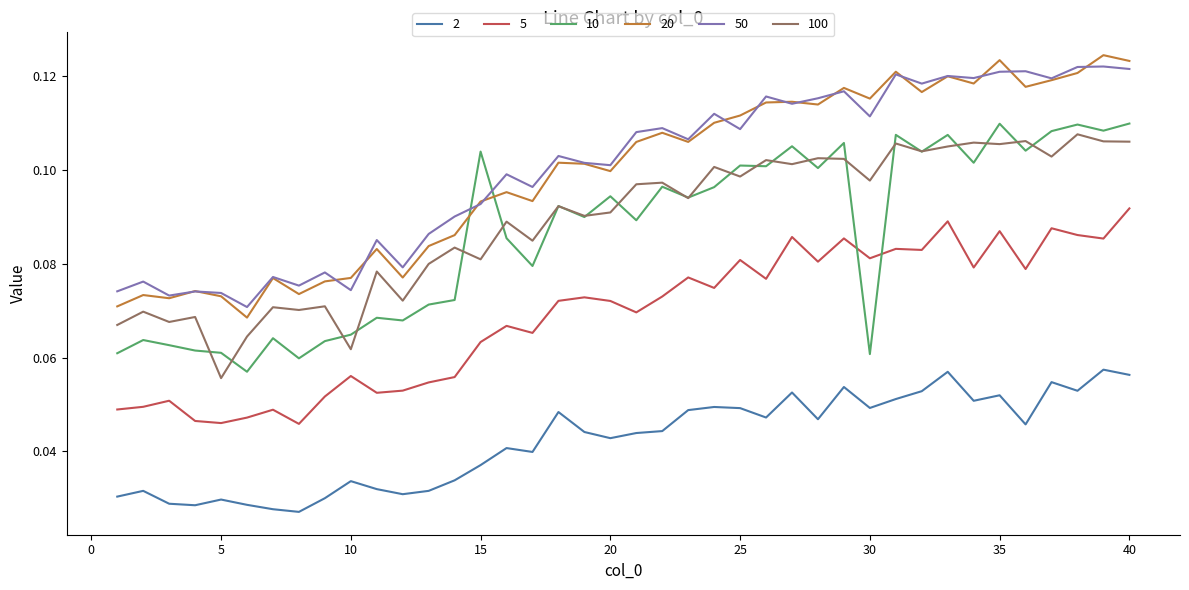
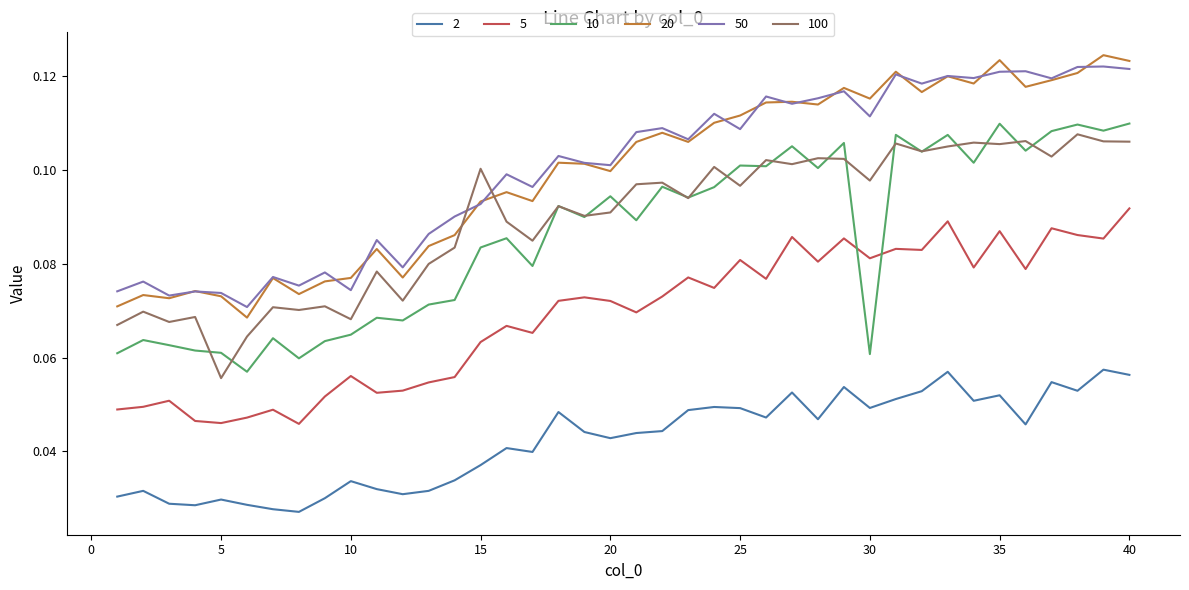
  {
    "10": {
      "5": 0.061,
      "10": 0.065,
-     "15": 0.104,
+     "15": 0.083,
      "20": 0.094,
      "25": 0.101,
      "30": 0.061,
      "35": 0.110,
      "40": 0.110
    },
    "100": {
      "5": 0.056,
-     "10": 0.062,
-     "15": 0.081,
+     "10": 0.068,
+     "15": 0.100,
      "20": 0.091,
-     "25": 0.099,
+     "25": 0.097,
      "30": 0.098,
      "35": 0.106,
      "40": 0.106
    }
  }
